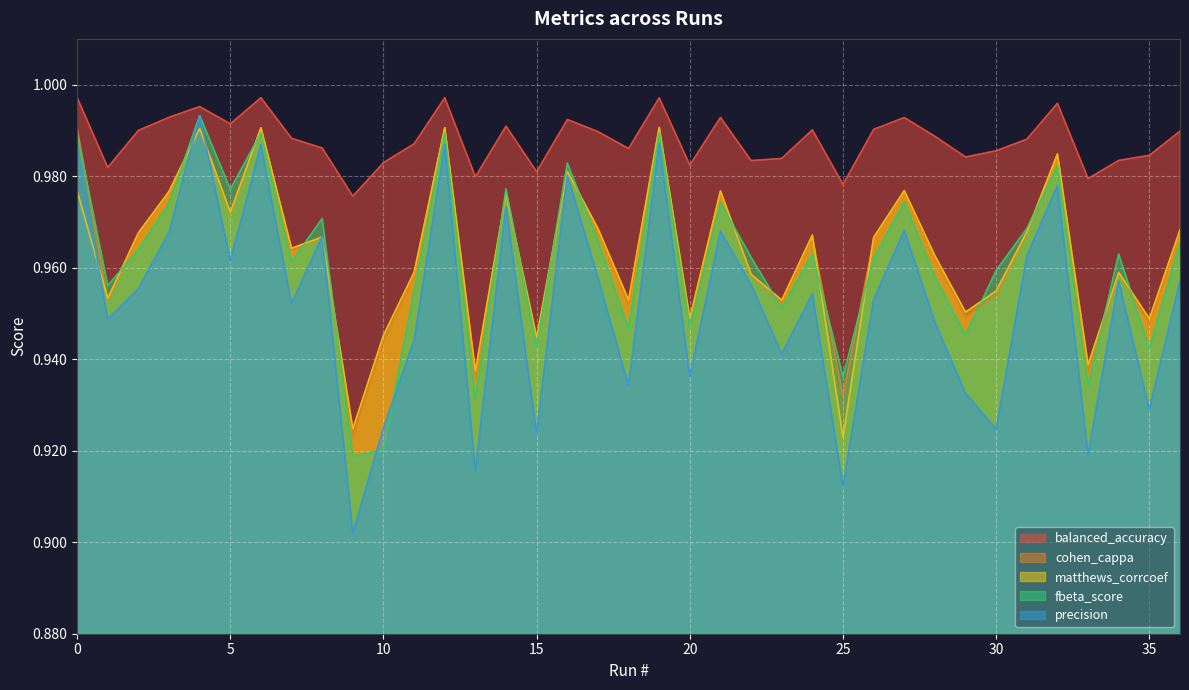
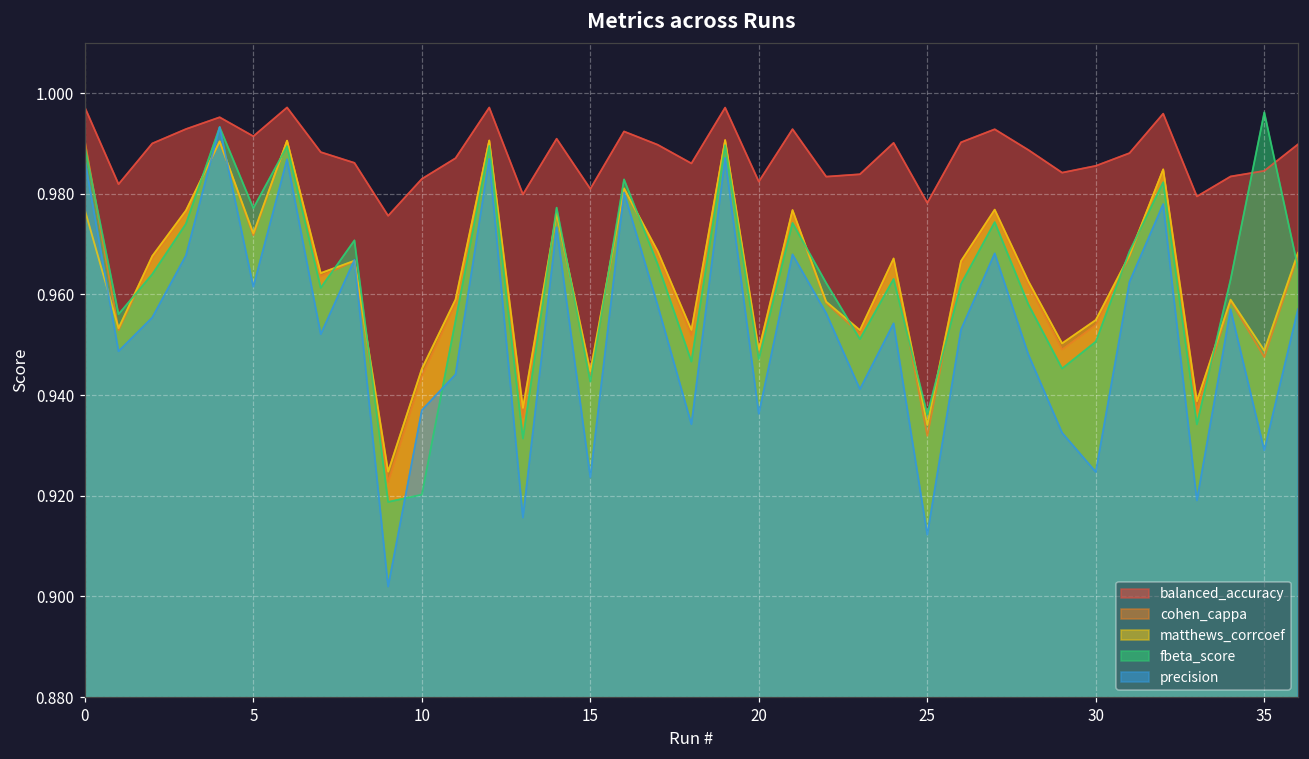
  {
    "matthews_corrcoef": {
      "0": 0.977,
      "10": 0.945,
      "15": 0.945,
      "20": 0.949,
-     "25": 0.923,
+     "25": 0.934,
      "30": 0.955,
      "35": 0.949
    },
    "fbeta_score": {
      "0": 0.989,
      "5": 0.977,
      "10": 0.920,
      "15": 0.943,
      "20": 0.947,
      "25": 0.936,
-     "30": 0.959,
-     "35": 0.942
+     "30": 0.951,
+     "35": 0.996
    },
    "precision": {
      "0": 0.987,
      "5": 0.962,
-     "10": 0.925,
+     "10": 0.937,
      "15": 0.924,
      "20": 0.936,
      "25": 0.912,
      "30": 0.925,
      "35": 0.929
    }
  }
